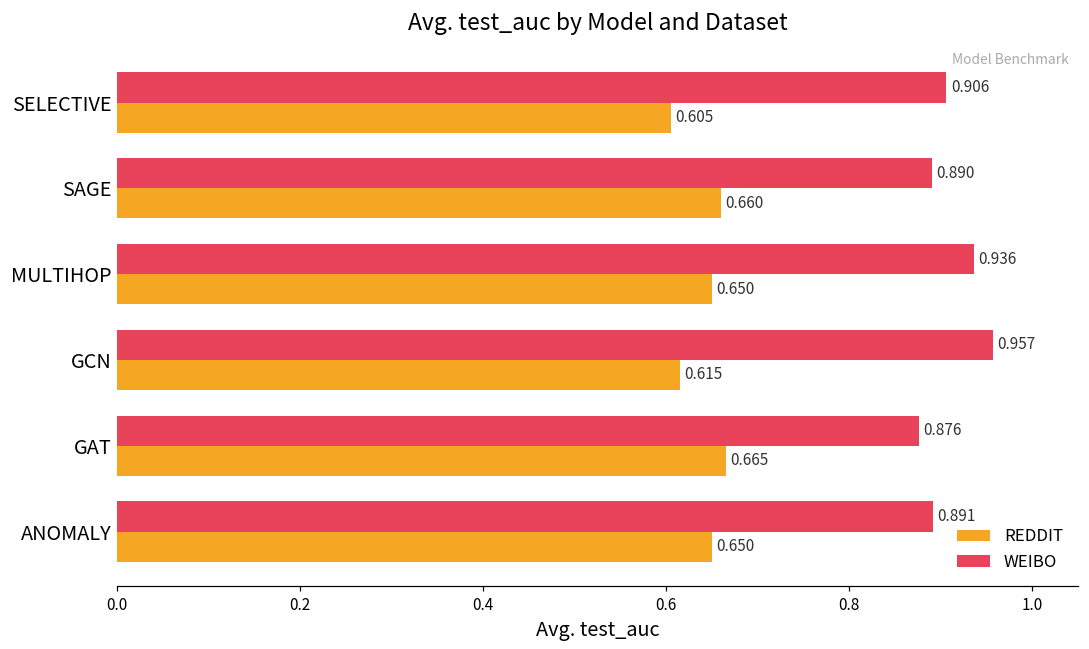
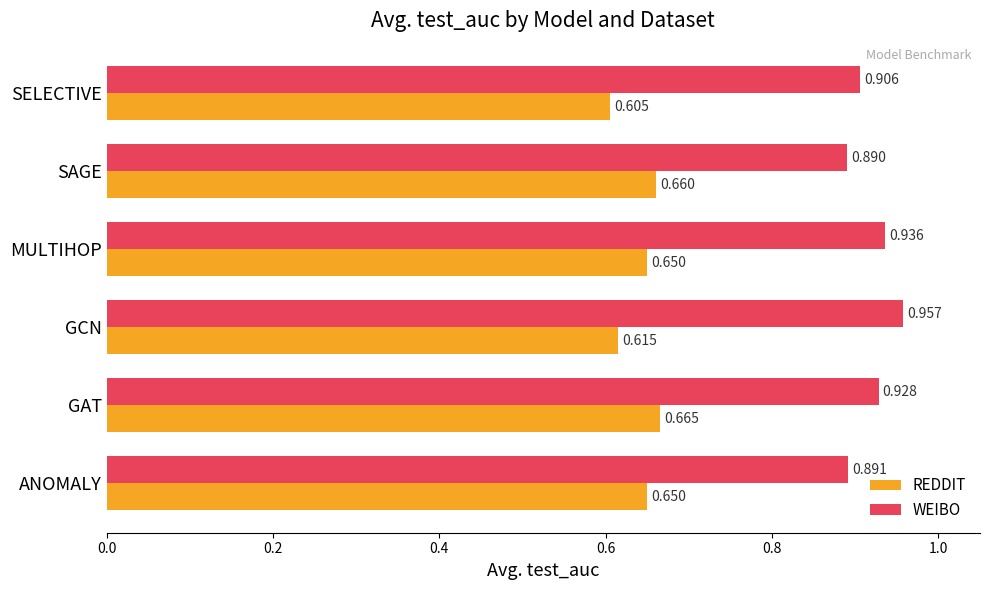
  {
    "REDDIT": {
      "SELECTIVE": 0.605,
      "SAGE": 0.660,
      "MULTIHOP": 0.650,
      "GCN": 0.615,
      "GAT": 0.665,
      "ANOMALY": 0.650
    },
    "WEIBO": {
      "SELECTIVE": 0.906,
      "SAGE": 0.890,
      "MULTIHOP": 0.936,
      "GCN": 0.957,
-     "GAT": 0.876,
+     "GAT": 0.928,
      "ANOMALY": 0.891
    }
  }
